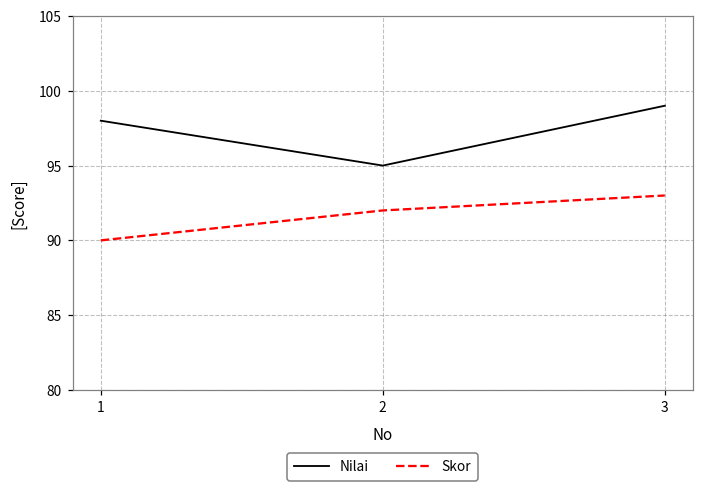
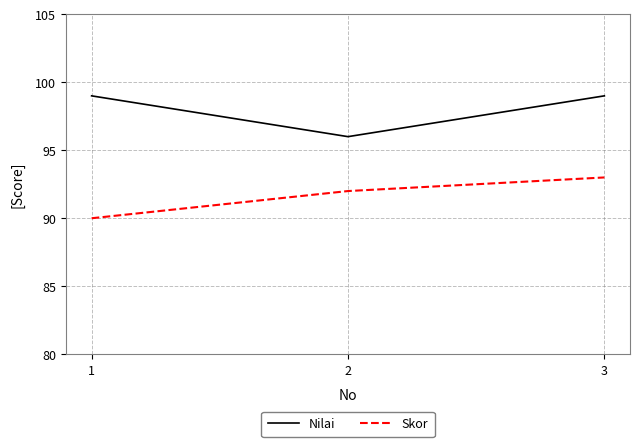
  {
    "Nilai": {
-     "1": 98,
-     "2": 95,
+     "1": 99,
+     "2": 96,
      "3": 99
    },
    "Skor": {
      "1": 90,
      "2": 92,
      "3": 93
    }
  }
